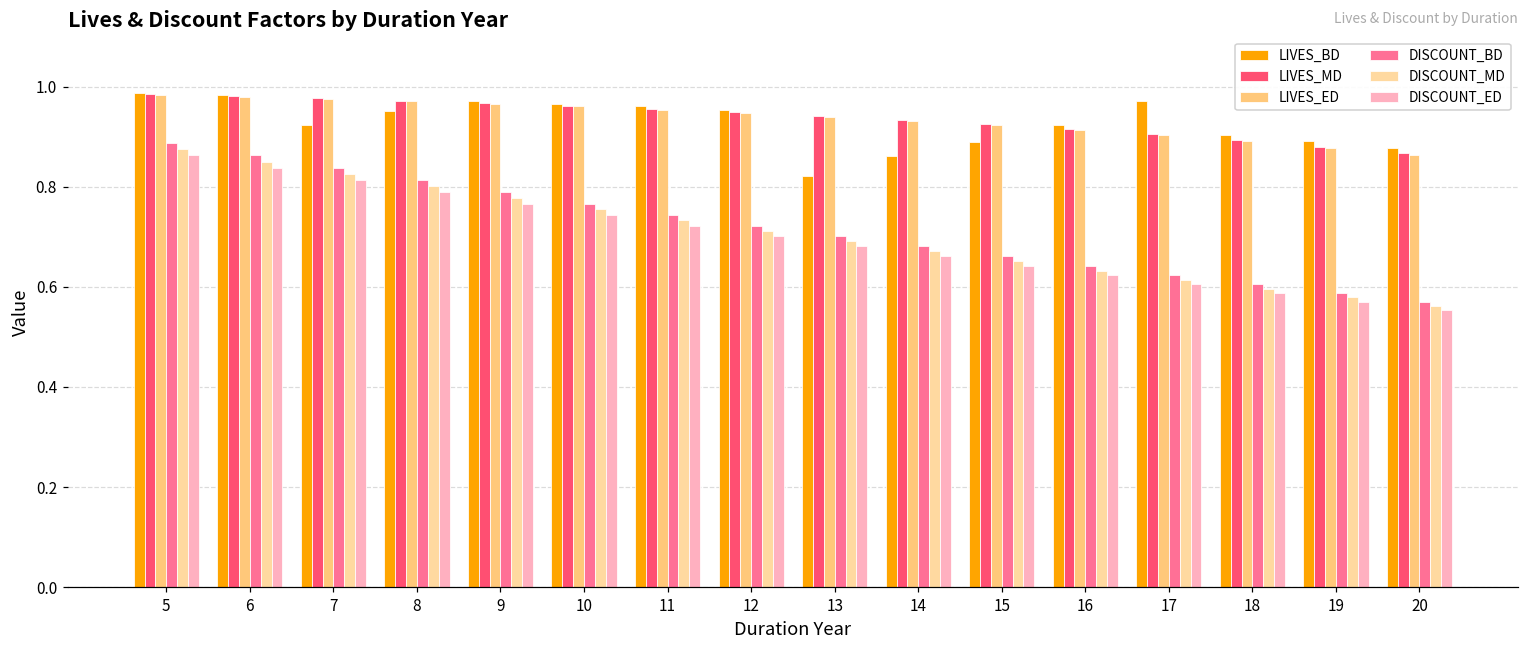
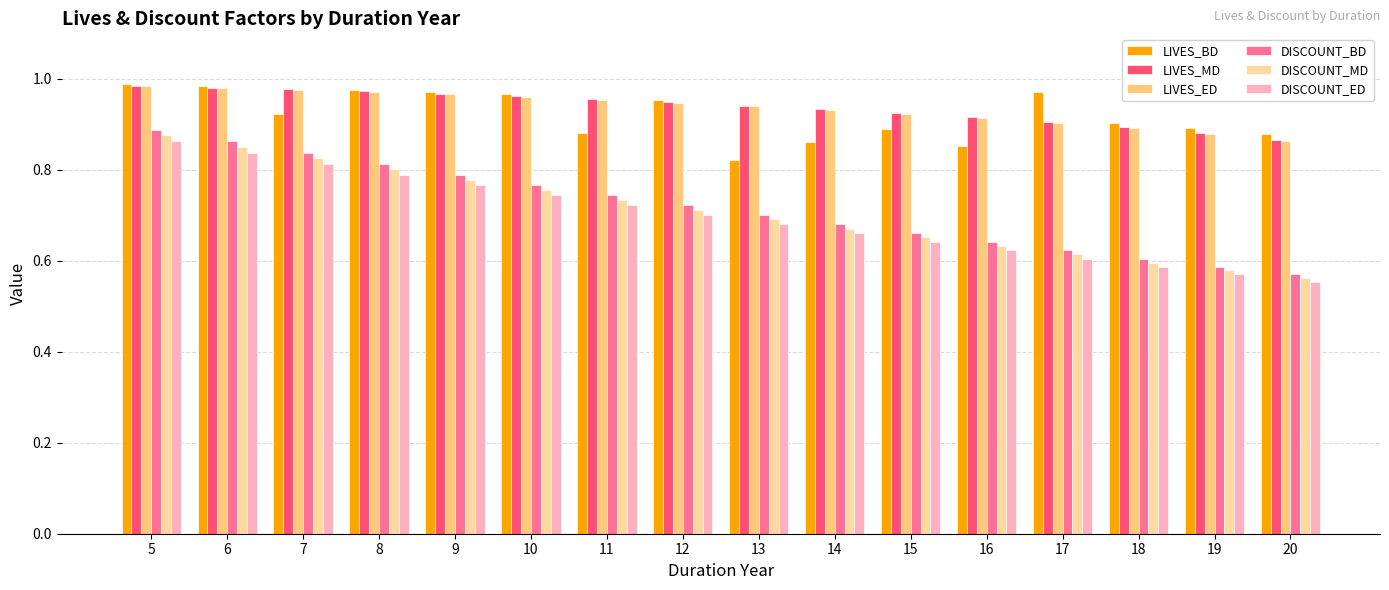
  {
    "LIVES_BD": {
      "5": 0.99,
      "6": 0.98,
      "7": 0.92,
-     "8": 0.95,
+     "8": 0.98,
      "9": 0.97,
      "10": 0.97,
-     "11": 0.96,
+     "11": 0.88,
      "12": 0.95,
      "13": 0.82,
      "14": 0.86,
      "15": 0.89,
-     "16": 0.92,
+     "16": 0.85,
      "17": 0.97,
      "18": 0.90,
      "19": 0.89,
      "20": 0.88
    }
  }
